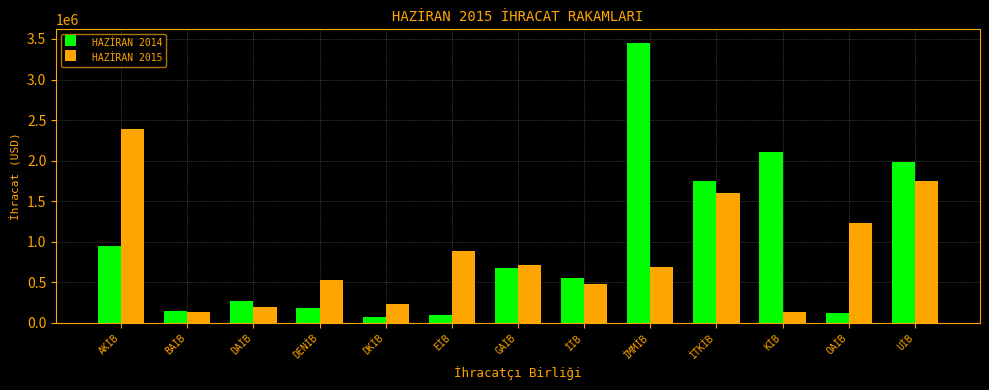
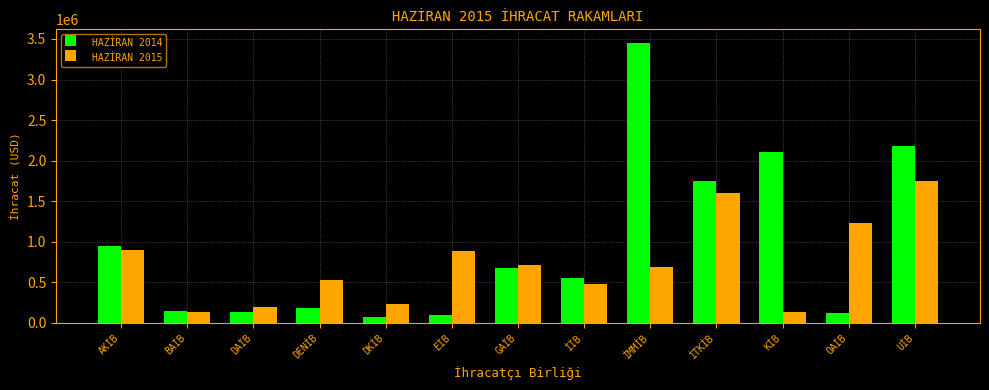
  {
    "HAZİRAN 2014": {
      "AKİB": 900000,
      "BAİB": 100000,
-     "DAİB": 300000,
+     "DAİB": 100000,
      "DENİB": 200000,
      "DKİB": 100000,
      "EİB": 100000,
      "GAİB": 700000,
      "İİB": 600000,
      "İMMİB": 3400000,
      "İTKİB": 1700000,
      "KİB": 2100000,
      "OAİB": 100000,
-     "UİB": 2000000
+     "UİB": 2200000
    },
    "HAZİRAN 2015": {
-     "AKİB": 2400000,
+     "AKİB": 900000,
      "BAİB": 100000,
      "DAİB": 200000,
      "DENİB": 500000,
      "DKİB": 200000,
      "EİB": 900000,
      "GAİB": 700000,
      "İİB": 500000,
      "İMMİB": 700000,
      "İTKİB": 1600000,
      "KİB": 100000,
      "OAİB": 1200000,
      "UİB": 1800000
    }
  }
